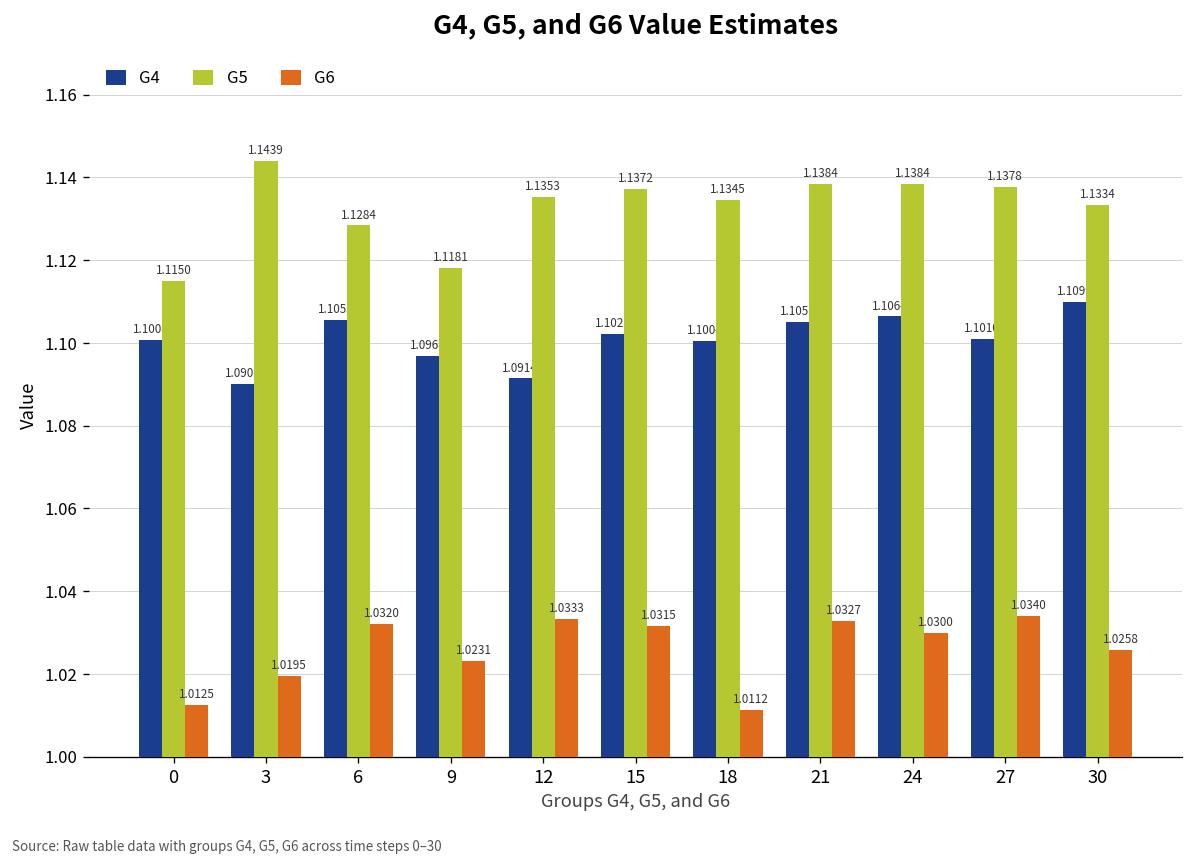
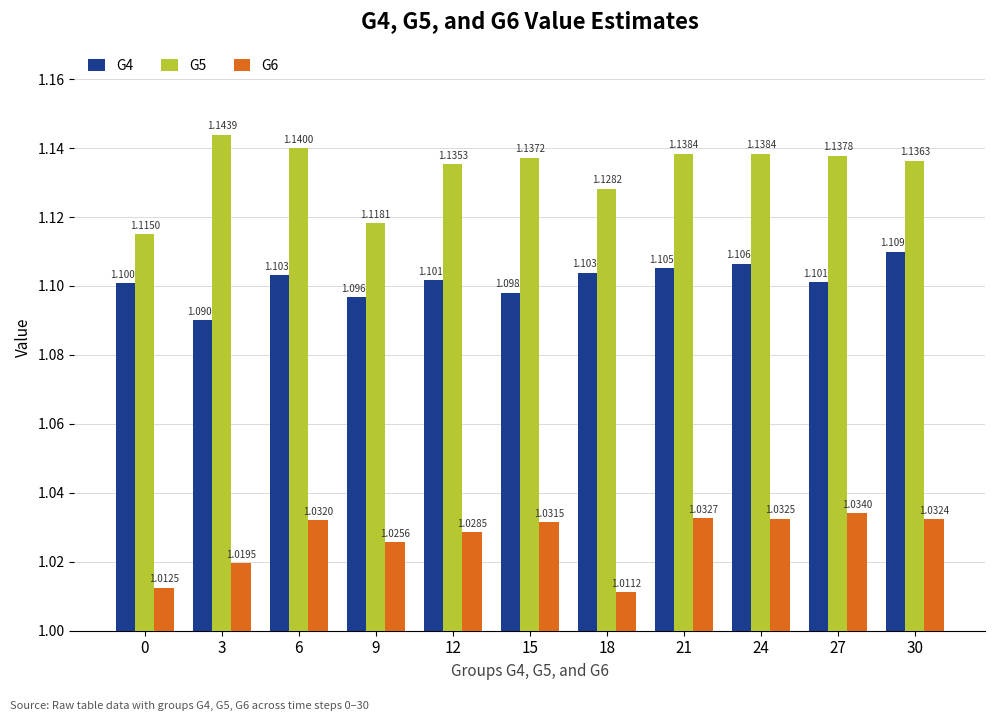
  {
    "G4": {
      "0": 1.1008,
      "3": 1.0901,
-     "6": 1.1055,
+     "6": 1.1031,
      "9": 1.0968,
-     "12": 1.0914,
-     "15": 1.1021,
-     "18": 1.1004,
+     "12": 1.1017,
+     "15": 1.0980,
+     "18": 1.1039,
      "21": 1.1051,
      "24": 1.1064,
      "27": 1.1010,
      "30": 1.1099
    },
    "G5": {
      "0": 1.1150,
      "3": 1.1439,
-     "6": 1.1284,
+     "6": 1.1400,
      "9": 1.1181,
      "12": 1.1353,
      "15": 1.1372,
-     "18": 1.1345,
+     "18": 1.1282,
      "21": 1.1384,
      "24": 1.1384,
      "27": 1.1378,
-     "30": 1.1334
+     "30": 1.1363
    },
    "G6": {
      "0": 1.0125,
      "3": 1.0195,
      "6": 1.0320,
-     "9": 1.0231,
-     "12": 1.0333,
+     "9": 1.0256,
+     "12": 1.0285,
      "15": 1.0315,
      "18": 1.0112,
      "21": 1.0327,
-     "24": 1.0300,
+     "24": 1.0325,
      "27": 1.0340,
-     "30": 1.0258
+     "30": 1.0324
    }
  }
